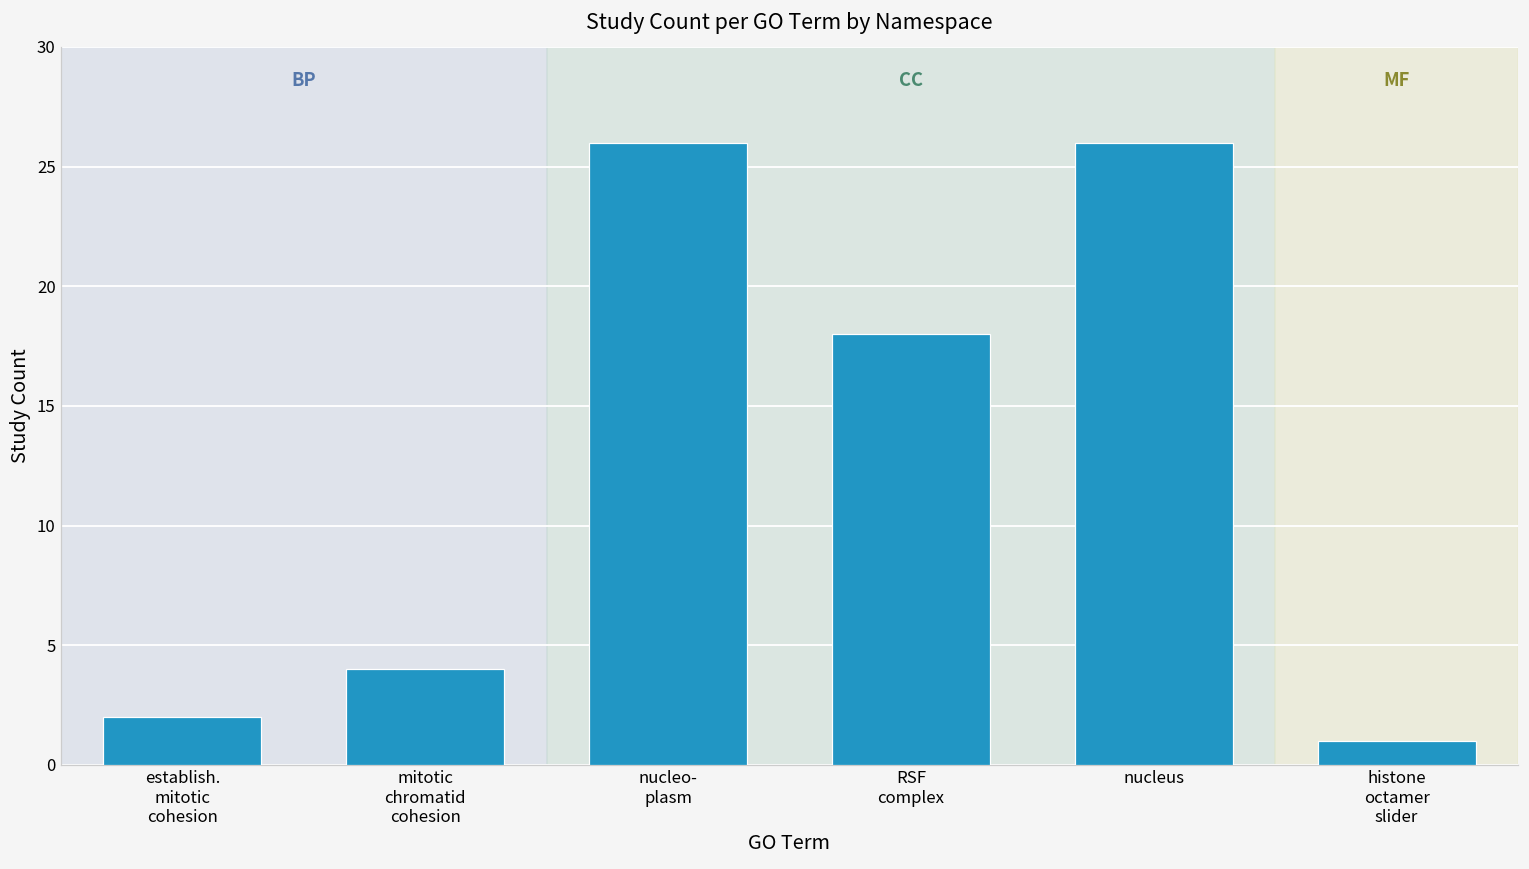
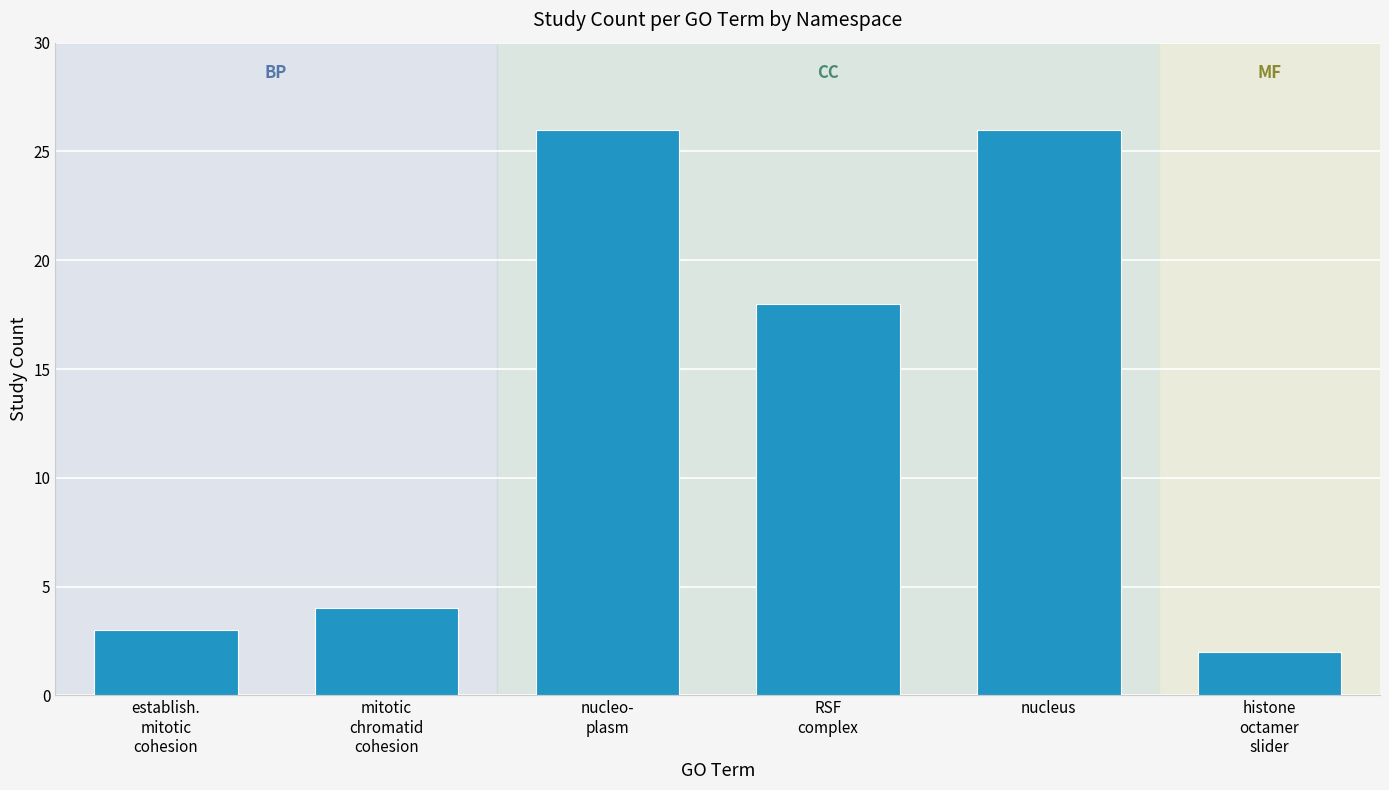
  {
-   "establish. mitotic cohesion": 2,
+   "establish. mitotic cohesion": 3,
    "mitotic chromatid cohesion": 4,
    "nucleo- plasm": 26,
    "RSF complex": 18,
    "nucleus": 26,
-   "histone octamer slider": 1
+   "histone octamer slider": 2
  }
